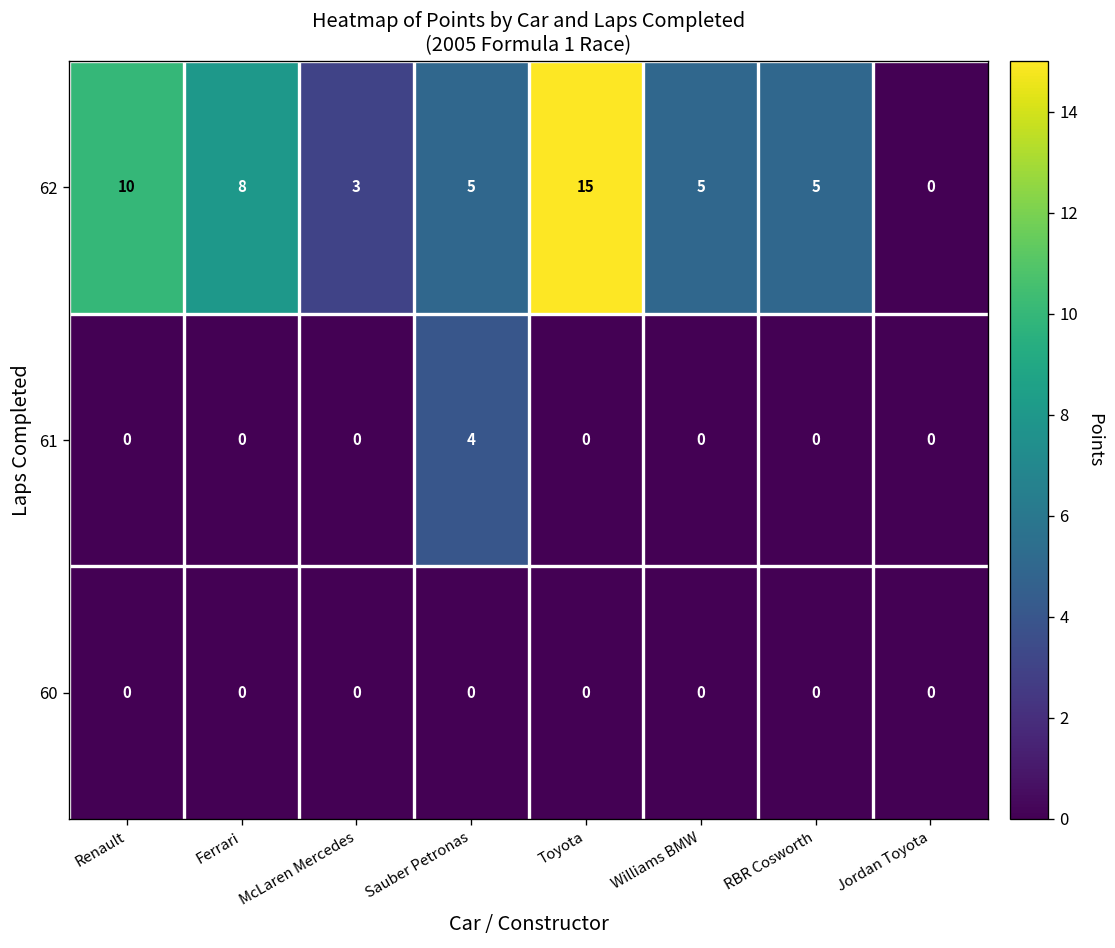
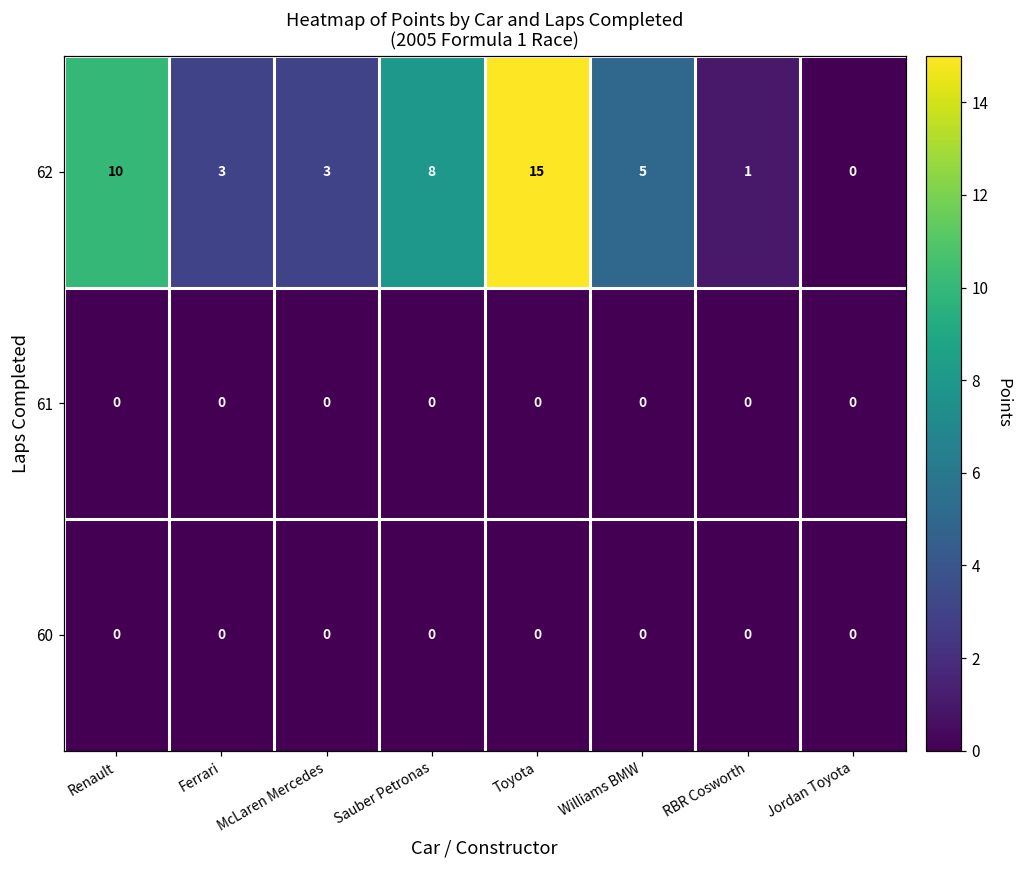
  {
    "62": {
      "Renault": 10,
-     "Ferrari": 8,
+     "Ferrari": 3,
      "McLaren Mercedes": 3,
-     "Sauber Petronas": 5,
+     "Sauber Petronas": 8,
      "Toyota": 15,
      "Williams BMW": 5,
-     "RBR Cosworth": 5,
+     "RBR Cosworth": 1,
      "Jordan Toyota": 0
    },
    "61": {
      "Renault": 0,
      "Ferrari": 0,
      "McLaren Mercedes": 0,
-     "Sauber Petronas": 4,
+     "Sauber Petronas": 0,
      "Toyota": 0,
      "Williams BMW": 0,
      "RBR Cosworth": 0,
      "Jordan Toyota": 0
    },
    "60": {
      "Renault": 0,
      "Ferrari": 0,
      "McLaren Mercedes": 0,
      "Sauber Petronas": 0,
      "Toyota": 0,
      "Williams BMW": 0,
      "RBR Cosworth": 0,
      "Jordan Toyota": 0
    }
  }
